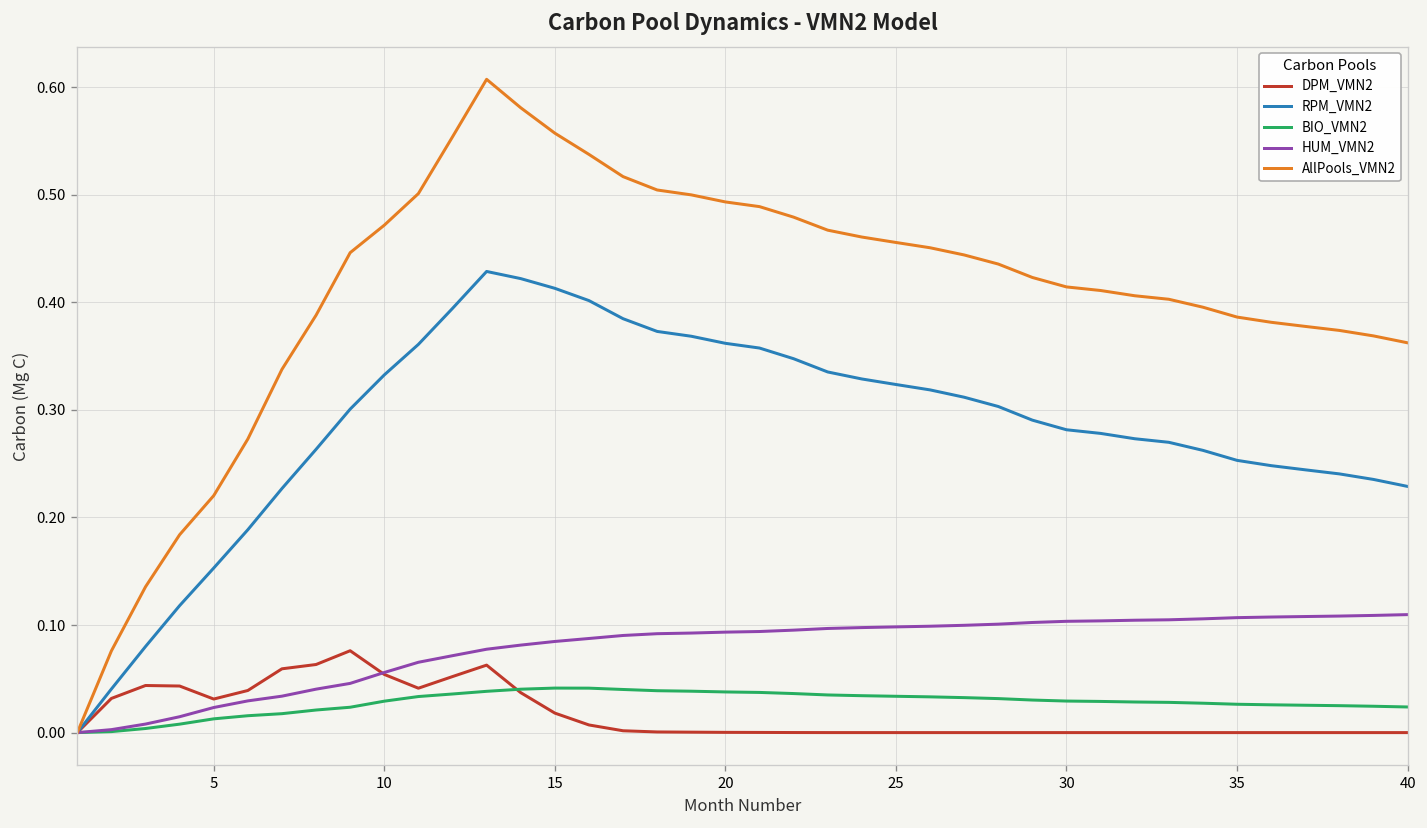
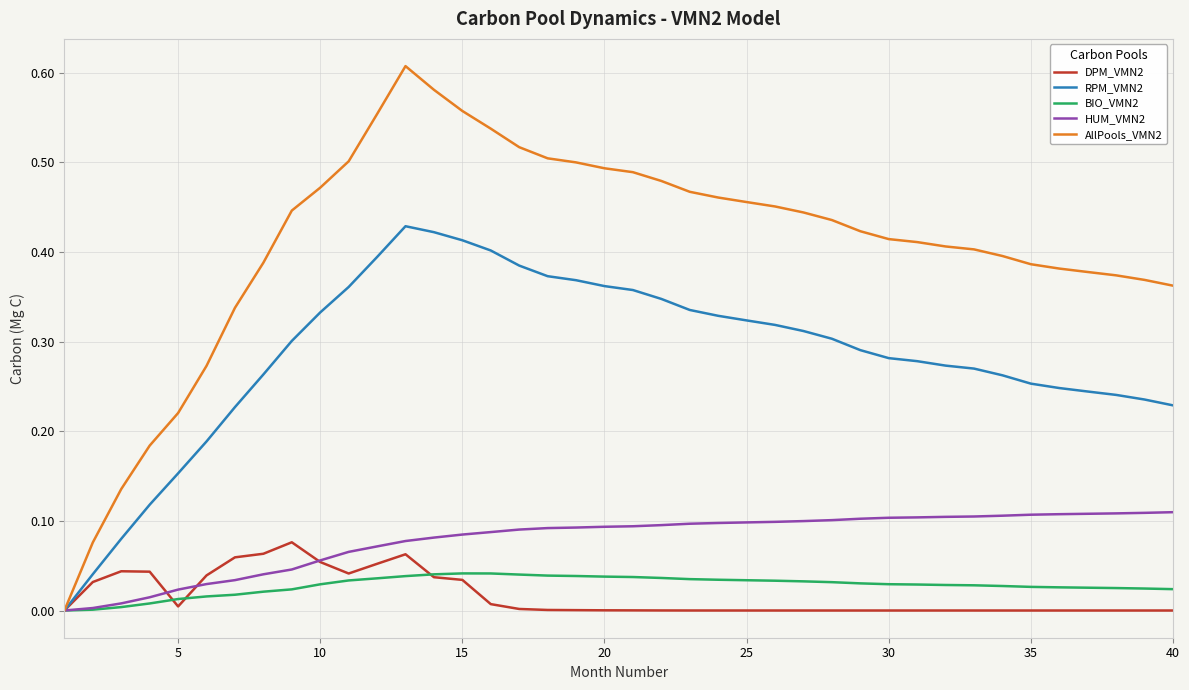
  {
    "DPM_VMN2": {
-     "5": 0.03,
-     "15": 0.02,
+     "5": 0.00,
+     "15": 0.03,
      "20": 0.00,
      "25": 0.00,
      "30": 0.00,
      "35": 0.00,
      "40": 0.00
    },
    "RPM_VMN2": {
      "5": 0.15,
      "10": 0.33,
      "15": 0.41,
      "20": 0.36,
      "25": 0.32,
      "30": 0.28,
      "35": 0.25,
      "40": 0.23
    },
    "BIO_VMN2": {
      "5": 0.01,
      "10": 0.03,
      "15": 0.04,
      "20": 0.04,
      "25": 0.03,
      "30": 0.03,
      "35": 0.03,
      "40": 0.02
    },
    "HUM_VMN2": {
      "5": 0.02,
      "15": 0.08,
      "20": 0.09,
      "25": 0.10,
      "30": 0.10,
      "35": 0.11,
      "40": 0.11
    },
    "AllPools_VMN2": {
      "5": 0.22,
      "10": 0.47,
      "15": 0.56,
      "20": 0.49,
      "25": 0.46,
      "30": 0.41,
      "35": 0.39,
      "40": 0.36
    }
  }
